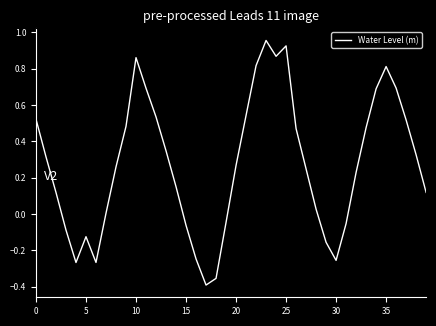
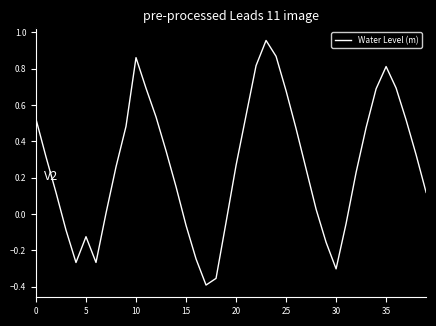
  {
    "0": 0.52,
    "5": -0.12,
    "10": 0.86,
    "15": -0.06,
    "20": 0.27,
-   "25": 0.93,
-   "30": -0.26,
+   "25": 0.68,
+   "30": -0.30,
    "35": 0.81
  }
